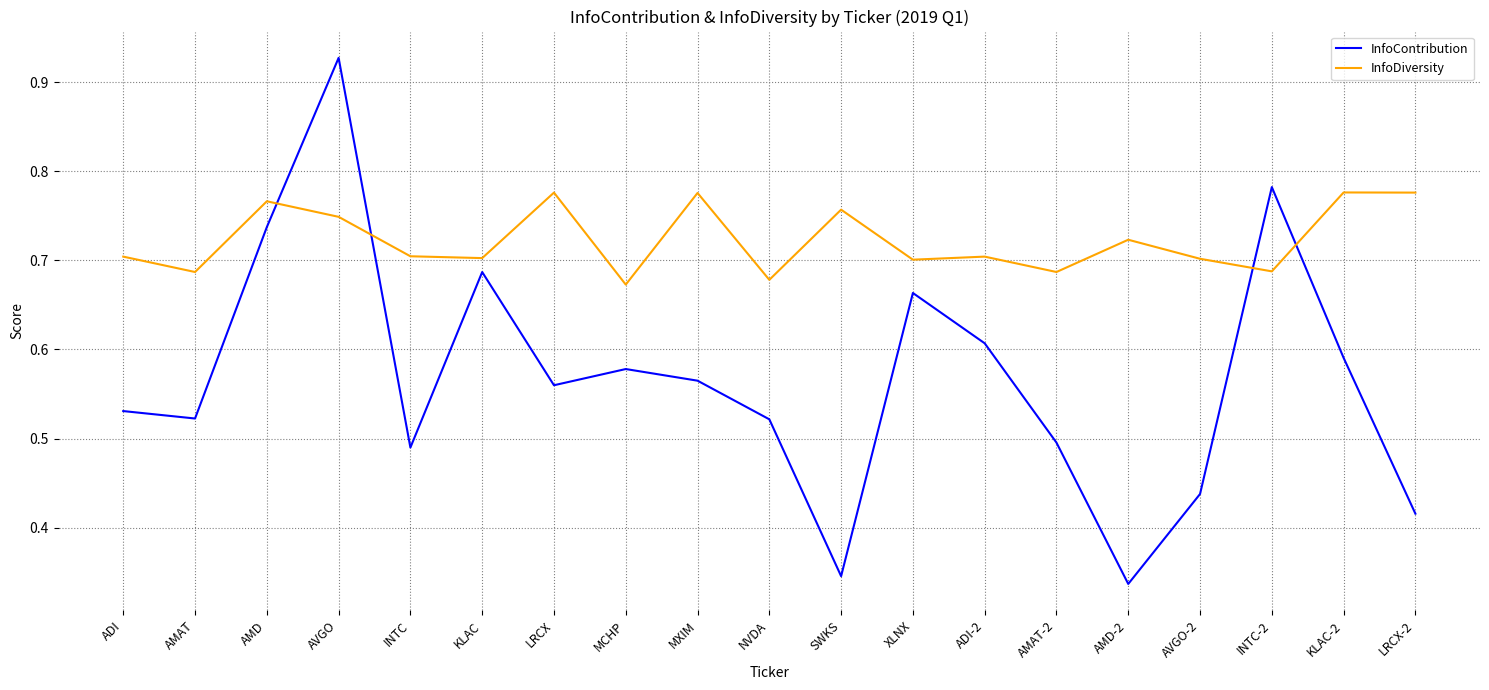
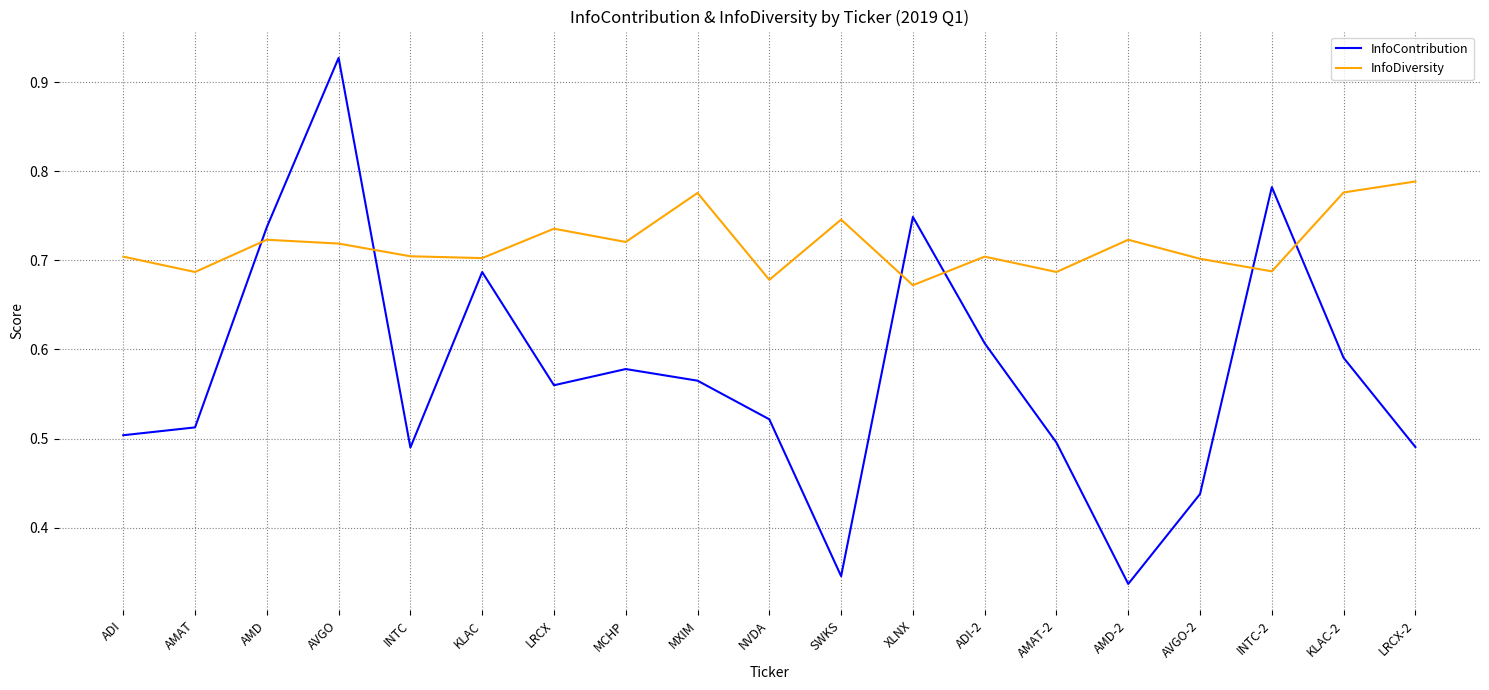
  {
    "InfoContribution": {
-     "ADI": 0.53,
-     "AMAT": 0.52,
+     "ADI": 0.50,
+     "AMAT": 0.51,
      "AMD": 0.74,
      "AVGO": 0.93,
      "INTC": 0.49,
      "KLAC": 0.69,
      "LRCX": 0.56,
      "MCHP": 0.58,
      "MXIM": 0.56,
      "NVDA": 0.52,
      "SWKS": 0.35,
-     "XLNX": 0.66,
+     "XLNX": 0.75,
      "ADI-2": 0.61,
      "AMAT-2": 0.50,
      "AMD-2": 0.34,
      "AVGO-2": 0.44,
      "INTC-2": 0.78,
      "KLAC-2": 0.59,
-     "LRCX-2": 0.42
+     "LRCX-2": 0.49
    },
    "InfoDiversity": {
      "ADI": 0.70,
      "AMAT": 0.69,
-     "AMD": 0.77,
-     "AVGO": 0.75,
+     "AMD": 0.72,
+     "AVGO": 0.72,
      "INTC": 0.70,
      "KLAC": 0.70,
-     "LRCX": 0.78,
-     "MCHP": 0.67,
+     "LRCX": 0.74,
+     "MCHP": 0.72,
      "MXIM": 0.78,
      "NVDA": 0.68,
-     "SWKS": 0.76,
-     "XLNX": 0.70,
+     "SWKS": 0.75,
+     "XLNX": 0.67,
      "ADI-2": 0.70,
      "AMAT-2": 0.69,
      "AMD-2": 0.72,
      "AVGO-2": 0.70,
      "INTC-2": 0.69,
      "KLAC-2": 0.78,
-     "LRCX-2": 0.78
+     "LRCX-2": 0.79
    }
  }
